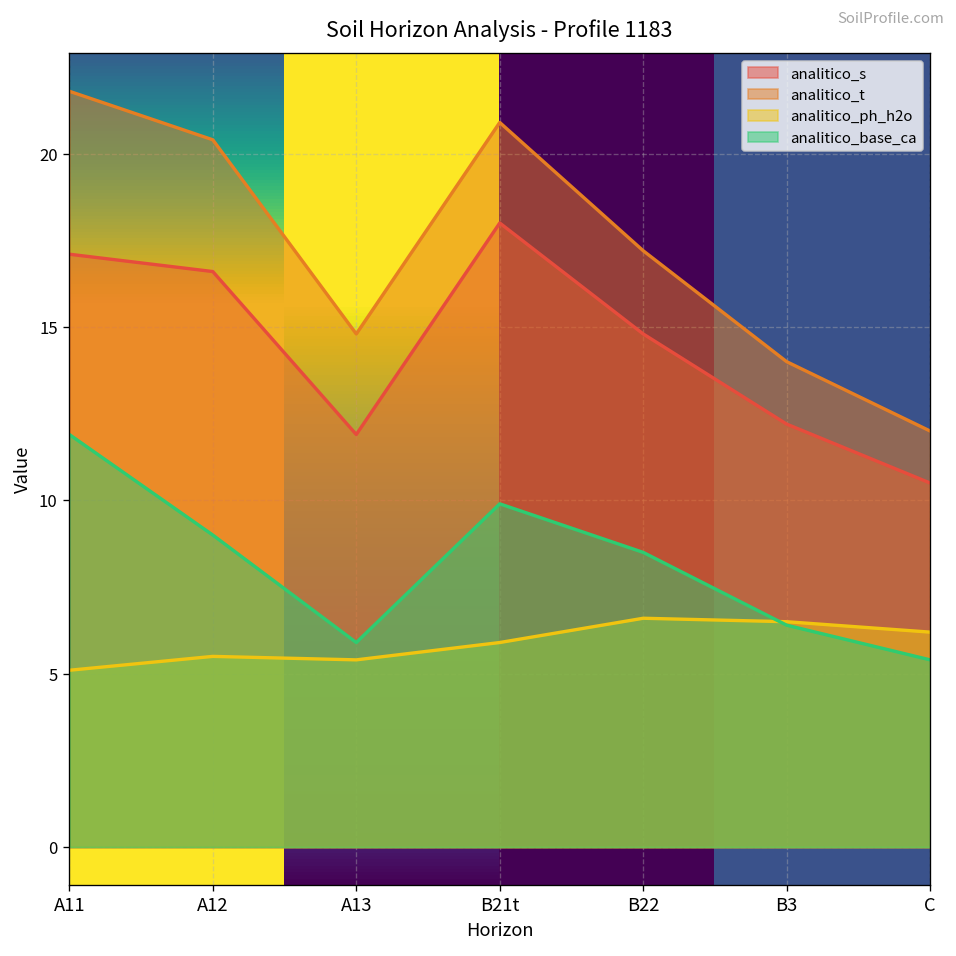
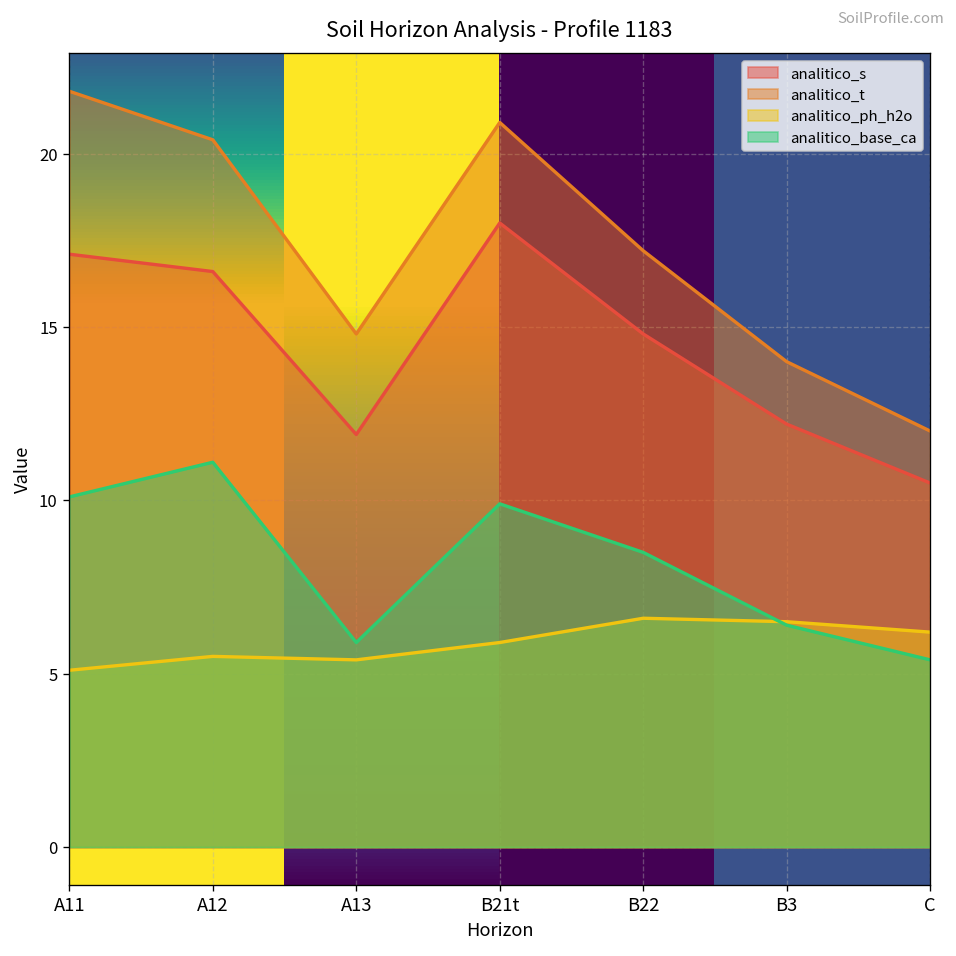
  {
    "analitico_base_ca": {
-     "A11": 11.9,
-     "A12": 9.0,
+     "A11": 10.1,
+     "A12": 11.1,
      "A13": 5.9,
      "B21t": 9.9,
      "B22": 8.5,
      "B3": 6.4,
      "C": 5.4
    }
  }
